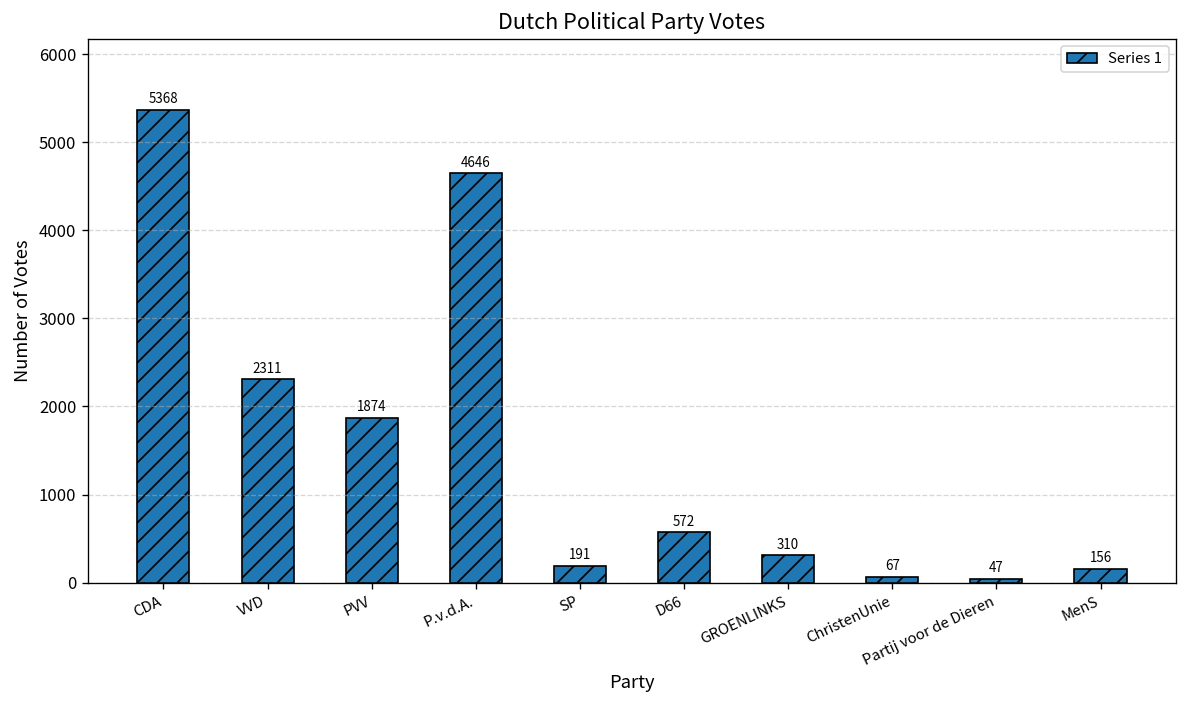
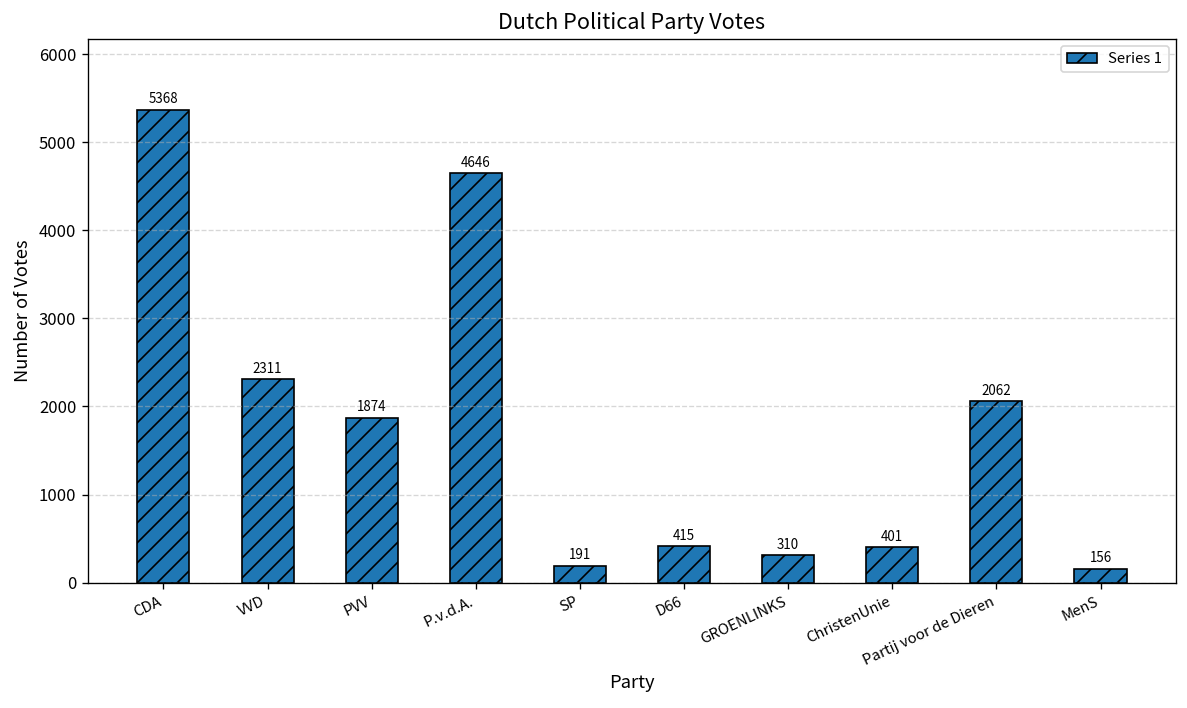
  {
    "CDA": 5368,
    "VVD": 2311,
    "PVV": 1874,
    "P.v.d.A.": 4646,
    "SP": 191,
-   "D66": 572,
+   "D66": 415,
    "GROENLINKS": 310,
-   "ChristenUnie": 67,
-   "Partij voor de Dieren": 47,
+   "ChristenUnie": 401,
+   "Partij voor de Dieren": 2062,
    "MenS": 156
  }
